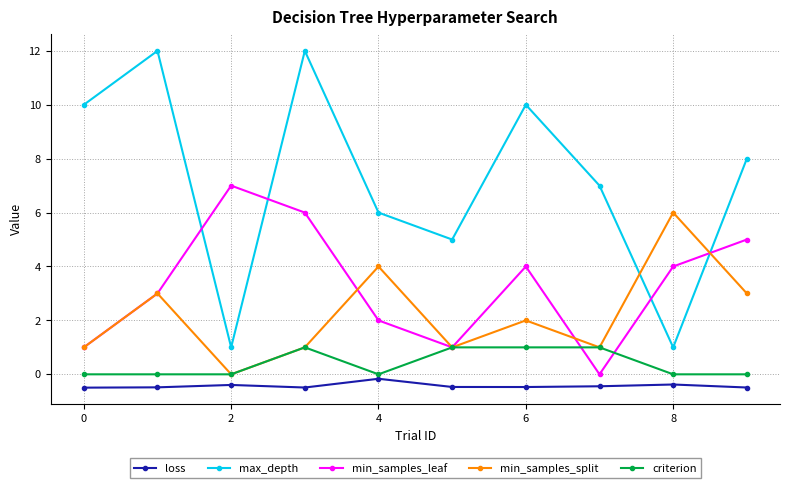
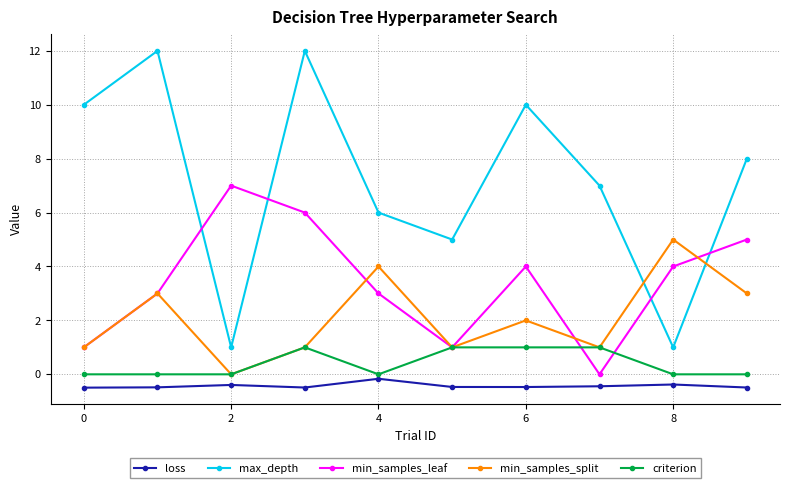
  {
    "loss": {
      "0": -0.5,
      "2": -0.4,
      "4": -0.2,
      "6": -0.5,
      "8": -0.4
    },
    "max_depth": {
      "0": 10,
      "2": 1,
      "4": 6,
      "6": 10,
      "8": 1
    },
    "min_samples_leaf": {
      "2": 7,
-     "4": 2,
+     "4": 3,
      "6": 4,
      "8": 4
    },
    "min_samples_split": {
      "4": 4,
      "6": 2,
-     "8": 6
+     "8": 5
    },
    "criterion": {
      "0": 0,
      "4": 0,
      "6": 1,
      "8": 0
    }
  }
